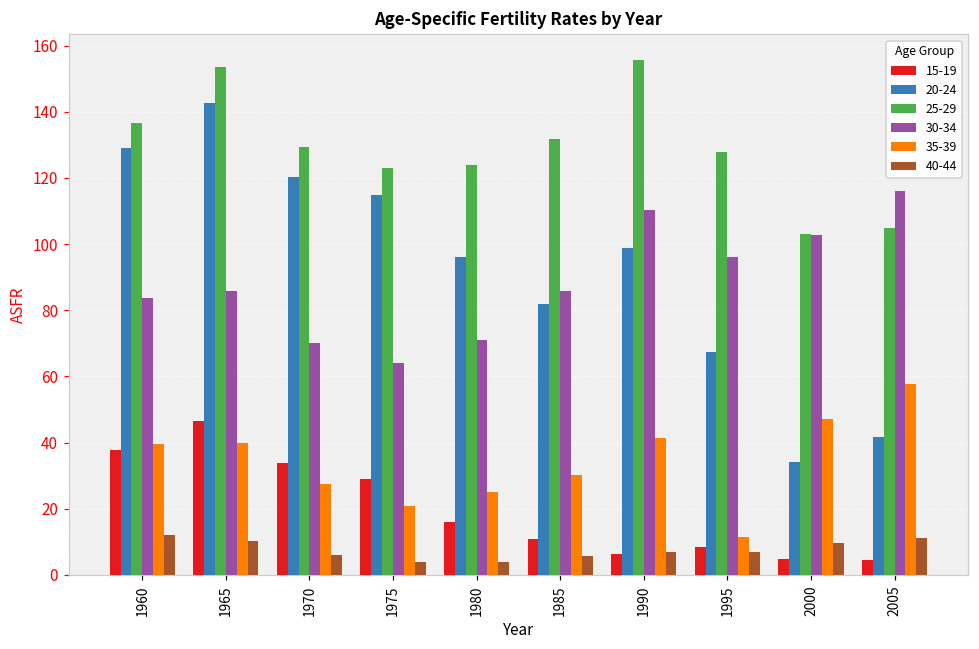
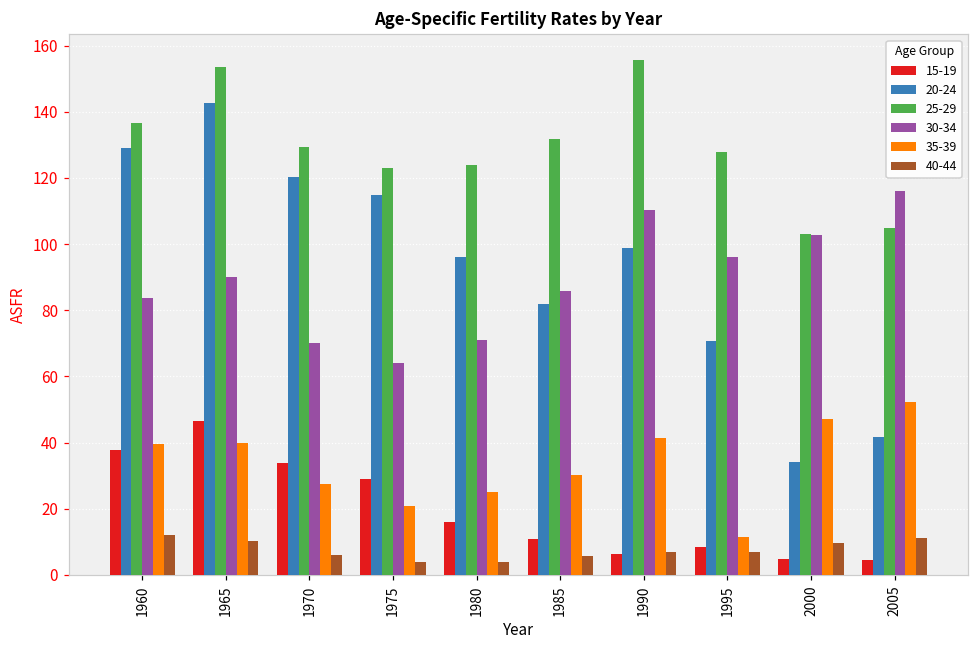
  {
    "15-19": {
      "1960": 38,
      "1965": 47,
      "1970": 34,
      "1975": 29,
      "1980": 16,
      "1985": 11,
      "1990": 6,
      "1995": 9,
      "2000": 5,
      "2005": 5
    },
    "20-24": {
      "1960": 129,
      "1965": 143,
      "1970": 120,
      "1975": 115,
      "1980": 96,
      "1985": 82,
      "1990": 99,
-     "1995": 68,
+     "1995": 71,
      "2000": 34,
      "2005": 42
    },
    "25-29": {
      "1960": 137,
      "1965": 154,
      "1970": 129,
      "1975": 123,
      "1980": 124,
      "1985": 132,
      "1990": 156,
      "1995": 128,
      "2000": 103,
      "2005": 105
    },
    "30-34": {
      "1960": 84,
-     "1965": 86,
+     "1965": 90,
      "1970": 70,
      "1975": 64,
      "1980": 71,
      "1985": 86,
      "1990": 110,
      "1995": 96,
      "2000": 103,
      "2005": 116
    },
    "35-39": {
      "1960": 40,
      "1965": 40,
      "1970": 27,
      "1975": 21,
      "1980": 25,
      "1985": 30,
      "1990": 41,
      "1995": 12,
      "2000": 47,
-     "2005": 58
+     "2005": 52
    },
    "40-44": {
      "1960": 12,
      "1965": 10,
      "1970": 6,
      "1975": 4,
      "1980": 4,
      "1985": 6,
      "1990": 7,
      "1995": 7,
      "2000": 10,
      "2005": 11
    }
  }
